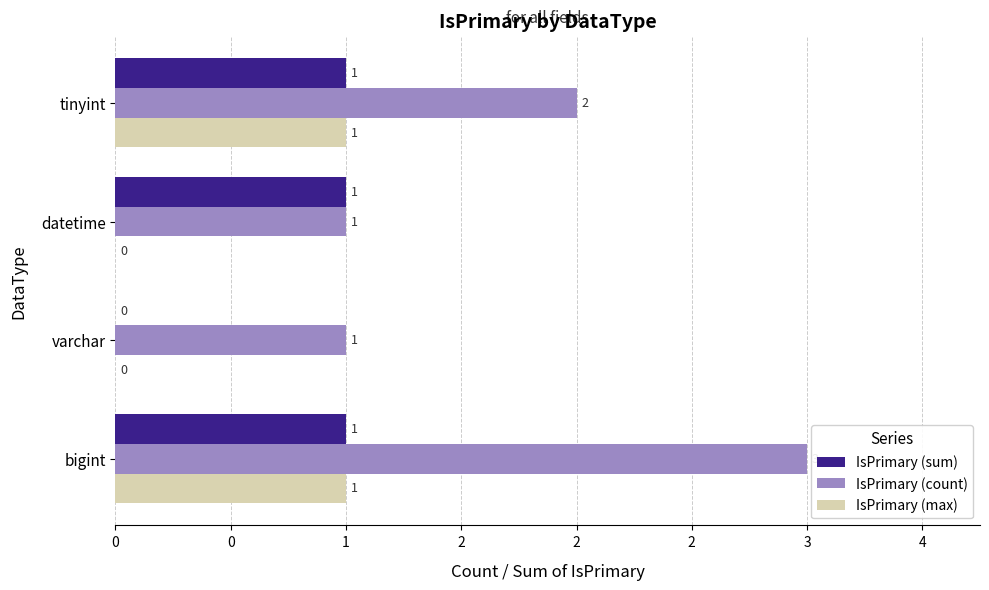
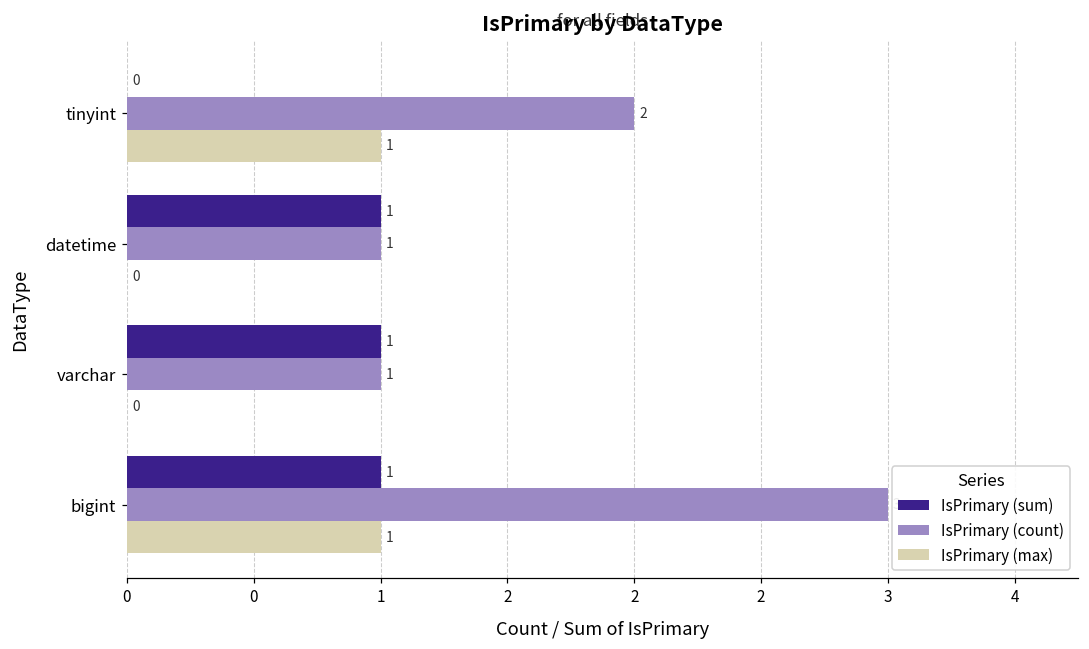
  {
    "IsPrimary (sum)": {
-     "tinyint": 1,
+     "tinyint": 0,
      "datetime": 1,
-     "varchar": 0,
+     "varchar": 1,
      "bigint": 1
    },
    "IsPrimary (count)": {
      "tinyint": 2,
      "datetime": 1,
      "varchar": 1
    },
    "IsPrimary (max)": {
      "tinyint": 1,
      "datetime": 0,
      "varchar": 0,
      "bigint": 1
    }
  }
